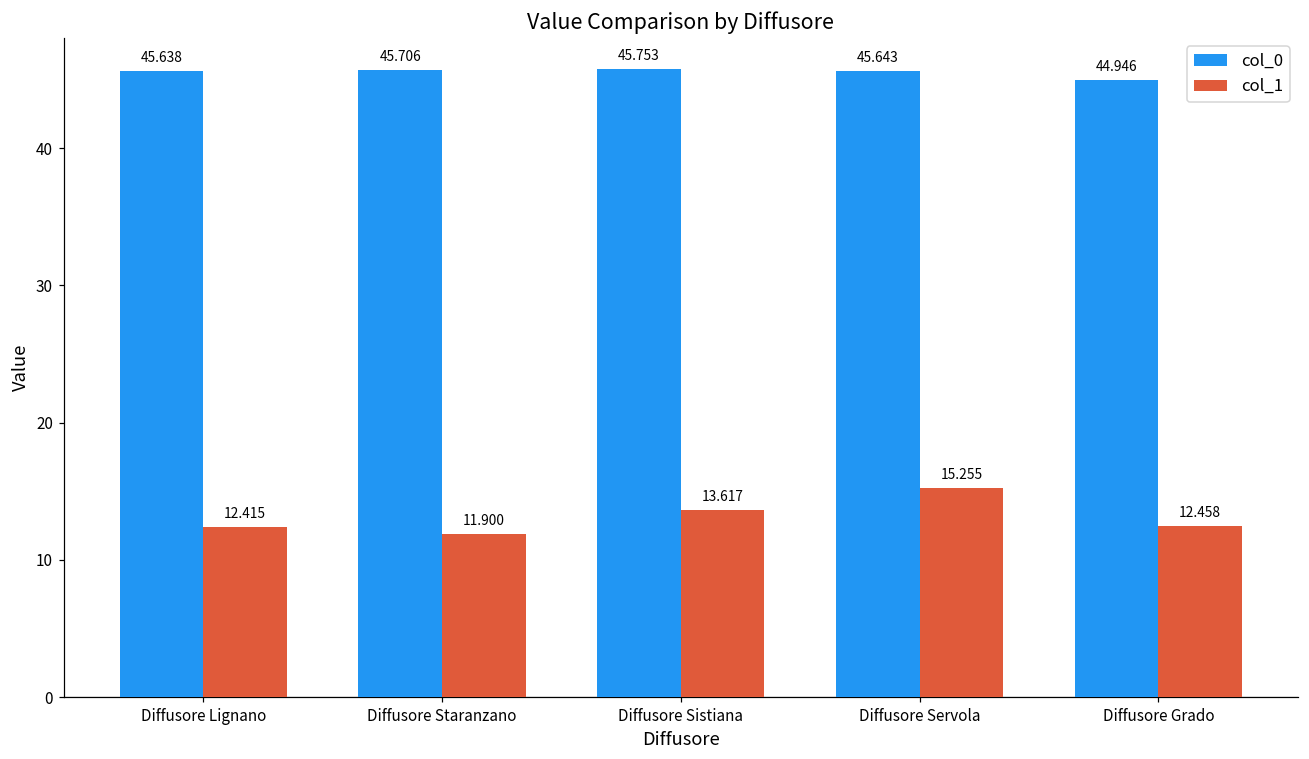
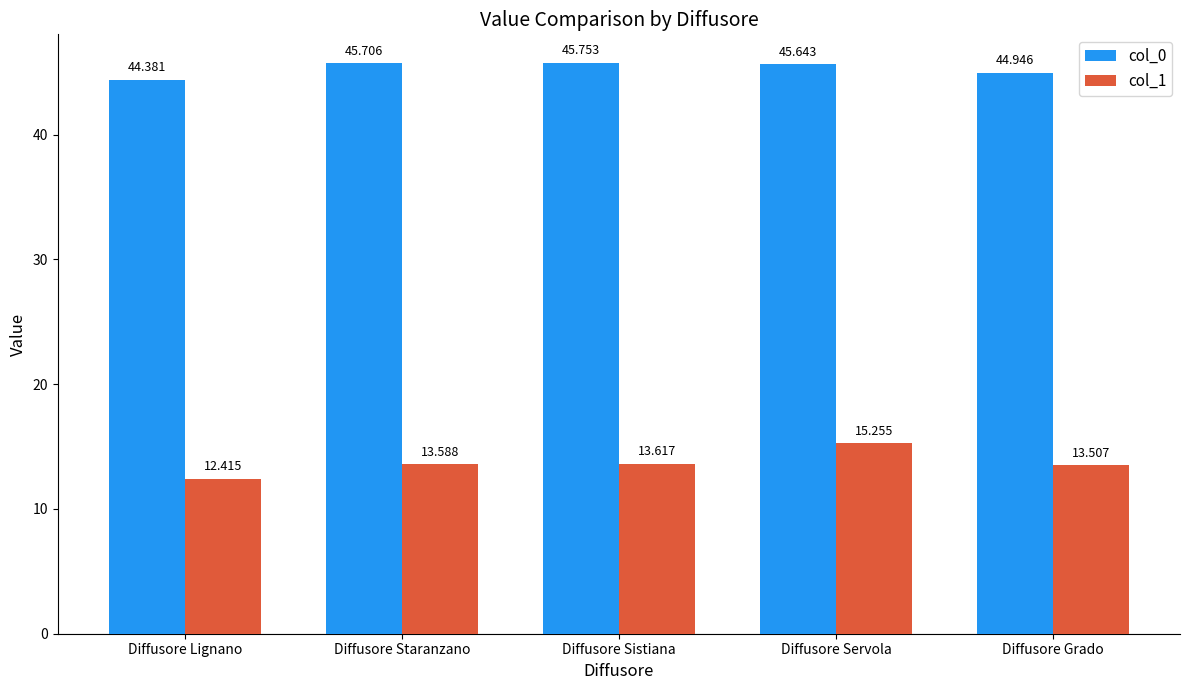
  {
    "col_0": {
-     "Diffusore Lignano": 45.638,
+     "Diffusore Lignano": 44.381,
      "Diffusore Staranzano": 45.706,
      "Diffusore Sistiana": 45.753,
      "Diffusore Servola": 45.643,
      "Diffusore Grado": 44.946
    },
    "col_1": {
      "Diffusore Lignano": 12.415,
-     "Diffusore Staranzano": 11.900,
+     "Diffusore Staranzano": 13.588,
      "Diffusore Sistiana": 13.617,
      "Diffusore Servola": 15.255,
-     "Diffusore Grado": 12.458
+     "Diffusore Grado": 13.507
    }
  }
